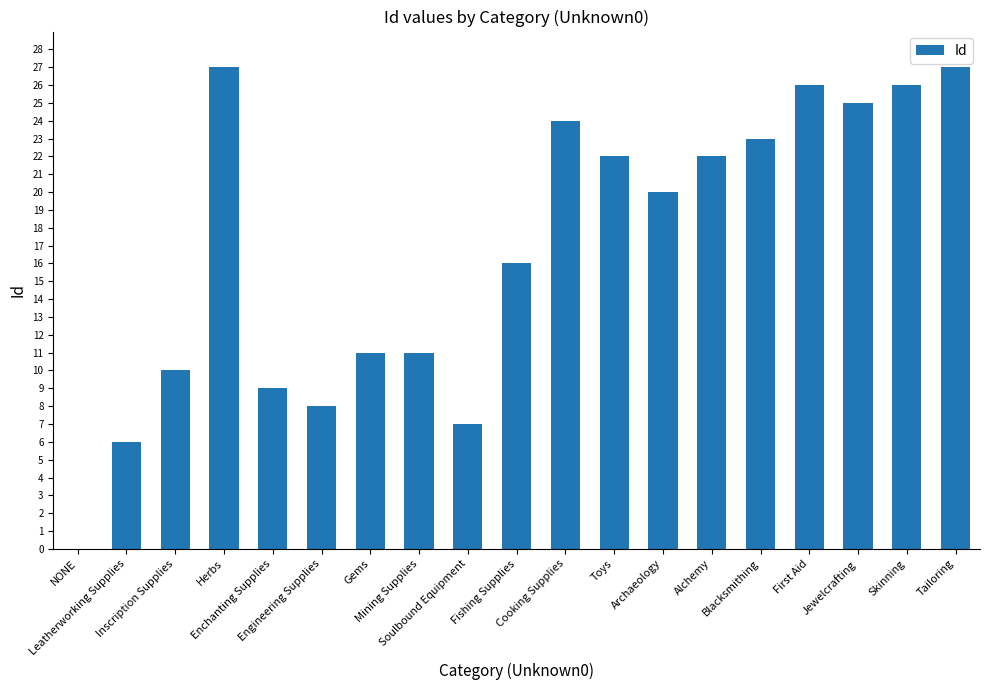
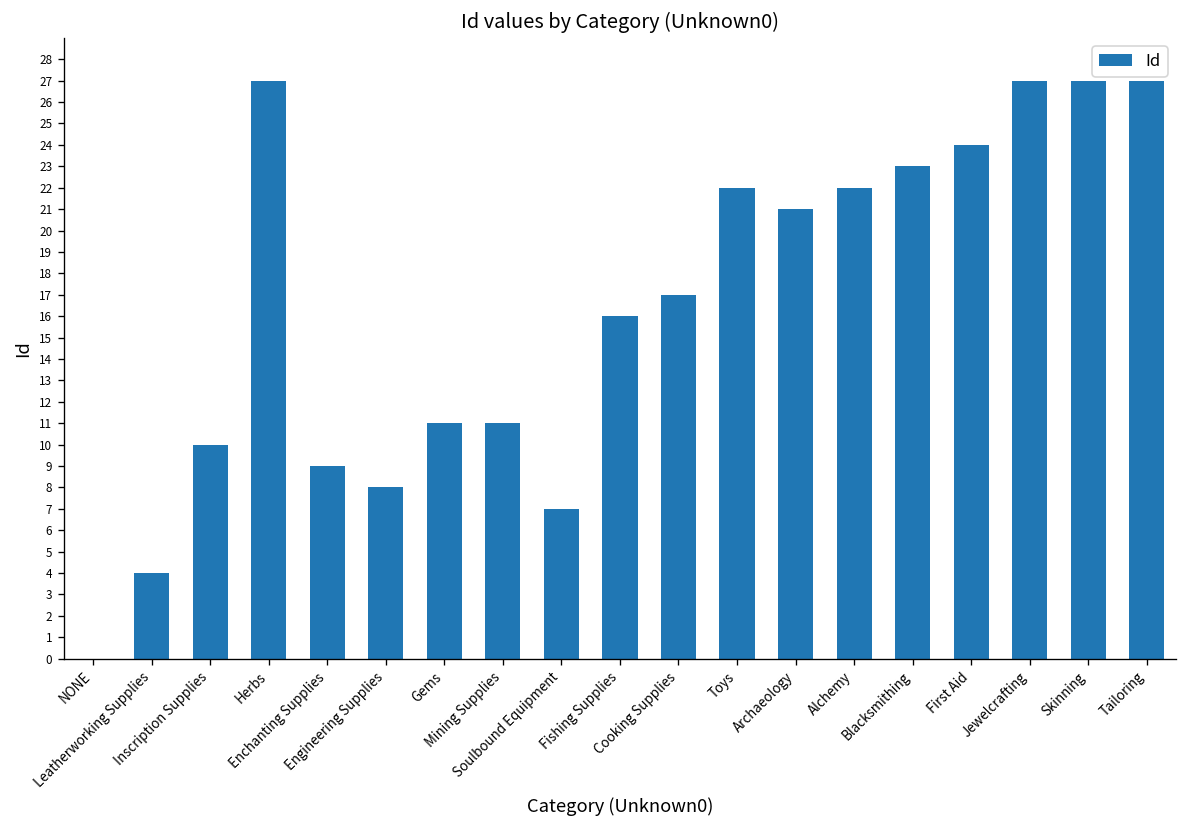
  {
    "NONE": 0,
-   "Leatherworking Supplies": 6,
+   "Leatherworking Supplies": 4,
    "Inscription Supplies": 10,
    "Herbs": 27,
    "Enchanting Supplies": 9,
    "Engineering Supplies": 8,
    "Gems": 11,
    "Mining Supplies": 11,
    "Soulbound Equipment": 7,
    "Fishing Supplies": 16,
-   "Cooking Supplies": 24,
+   "Cooking Supplies": 17,
    "Toys": 22,
-   "Archaeology": 20,
+   "Archaeology": 21,
    "Alchemy": 22,
    "Blacksmithing": 23,
-   "First Aid": 26,
-   "Jewelcrafting": 25,
-   "Skinning": 26,
+   "First Aid": 24,
+   "Jewelcrafting": 27,
+   "Skinning": 27,
    "Tailoring": 27
  }
